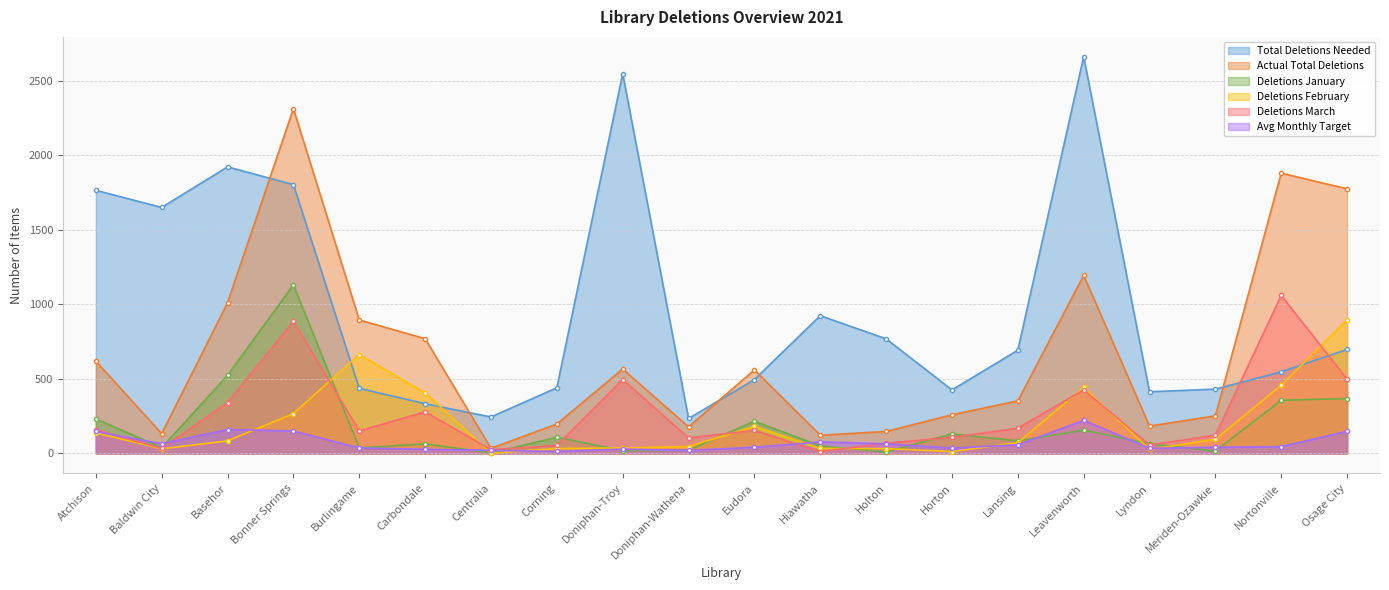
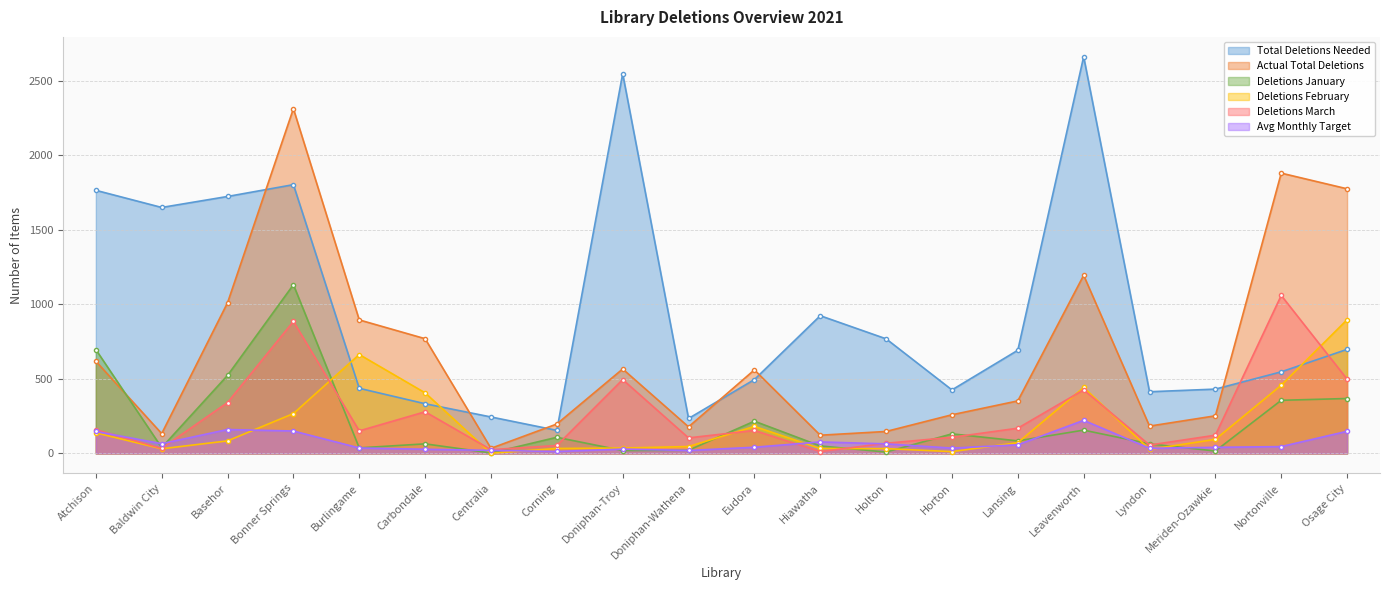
  {
    "Total Deletions Needed": {
      "Atchison": 1760,
      "Baldwin City": 1650,
-     "Basehor": 1920,
+     "Basehor": 1720,
      "Bonner Springs": 1800,
      "Burlingame": 440,
      "Carbondale": 330,
      "Centralia": 240,
-     "Corning": 440,
+     "Corning": 150,
      "Doniphan-Troy": 2550,
      "Doniphan-Wathena": 230,
      "Eudora": 500,
      "Hiawatha": 920,
      "Holton": 770,
      "Horton": 430,
      "Lansing": 690,
      "Leavenworth": 2660,
      "Lyndon": 410,
      "Meriden-Ozawkie": 430,
      "Nortonville": 550,
      "Osage City": 700
    },
    "Deletions January": {
-     "Atchison": 230,
+     "Atchison": 700,
      "Basehor": 520,
      "Bonner Springs": 1130,
      "Carbondale": 60,
      "Corning": 110,
      "Eudora": 220,
      "Hiawatha": 50,
      "Holton": 10,
      "Horton": 130,
      "Leavenworth": 160,
      "Meriden-Ozawkie": 20,
      "Nortonville": 360,
      "Osage City": 370
    },
    "Avg Monthly Target": {
      "Baldwin City": 70,
      "Basehor": 160,
      "Bonner Springs": 150,
      "Carbondale": 30,
      "Corning": 10,
      "Eudora": 40,
      "Hiawatha": 80,
      "Horton": 40,
      "Leavenworth": 220,
      "Meriden-Ozawkie": 40,
      "Nortonville": 50,
      "Osage City": 150
    }
  }
